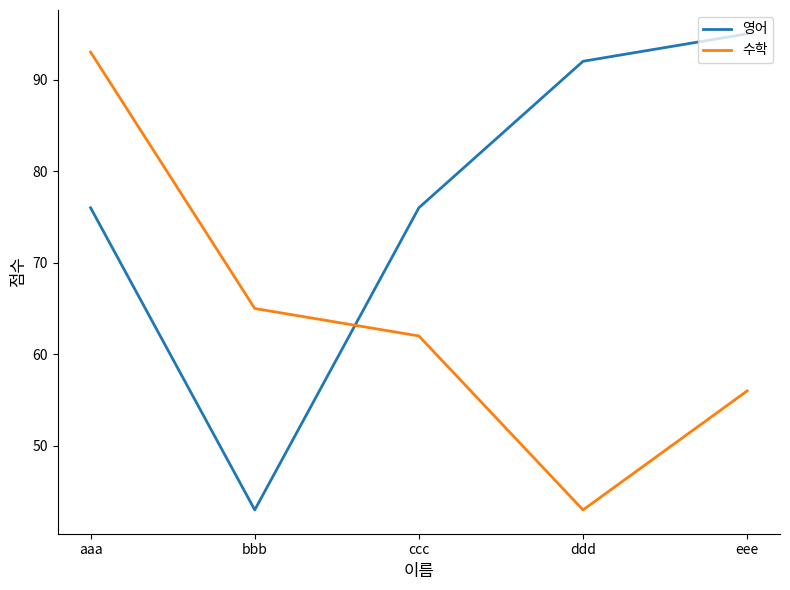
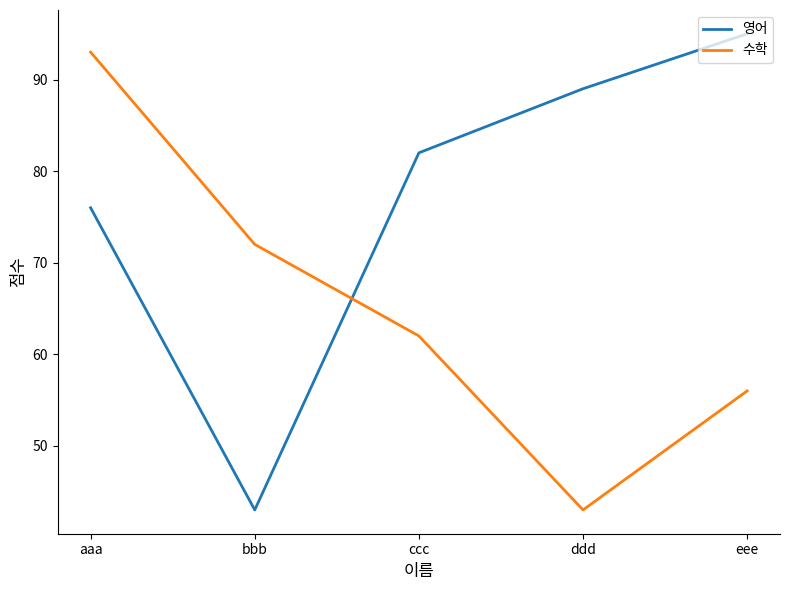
  {
    "영어": {
      "aaa": 76,
      "bbb": 43,
-     "ccc": 76,
-     "ddd": 92
+     "ccc": 82,
+     "ddd": 89
    },
    "수학": {
      "aaa": 93,
-     "bbb": 65,
+     "bbb": 72,
      "ccc": 62,
      "ddd": 43,
      "eee": 56
    }
  }
